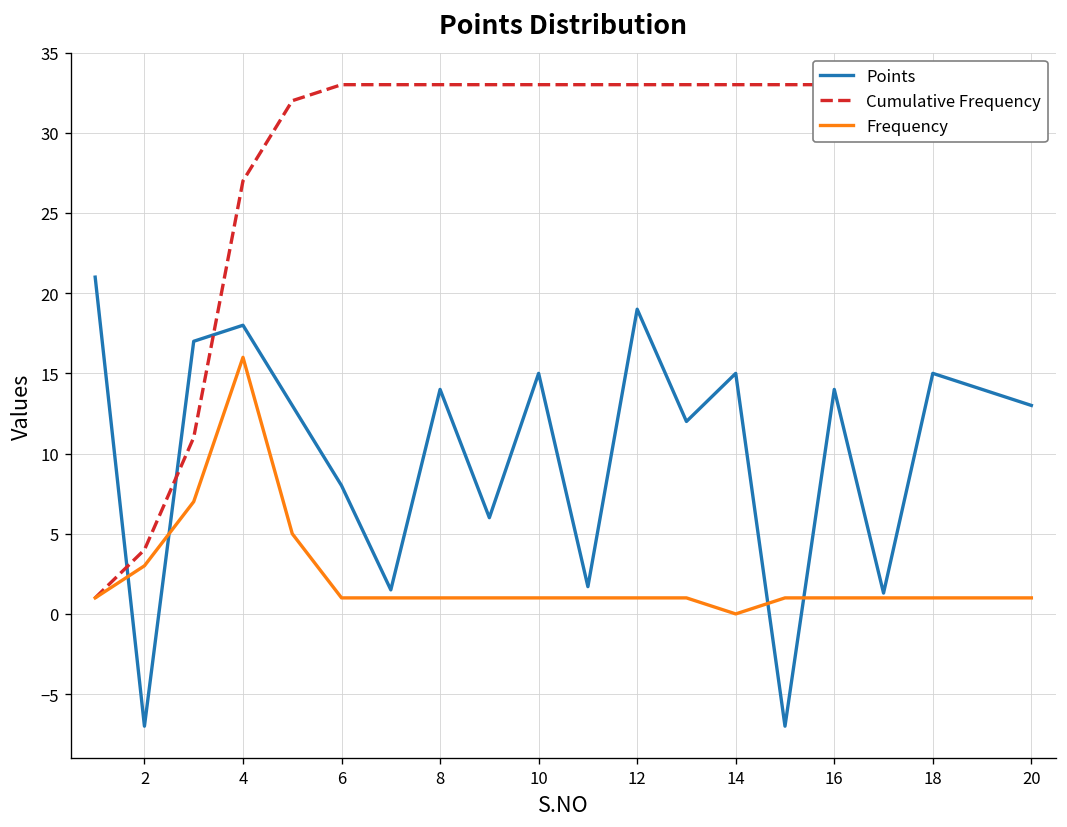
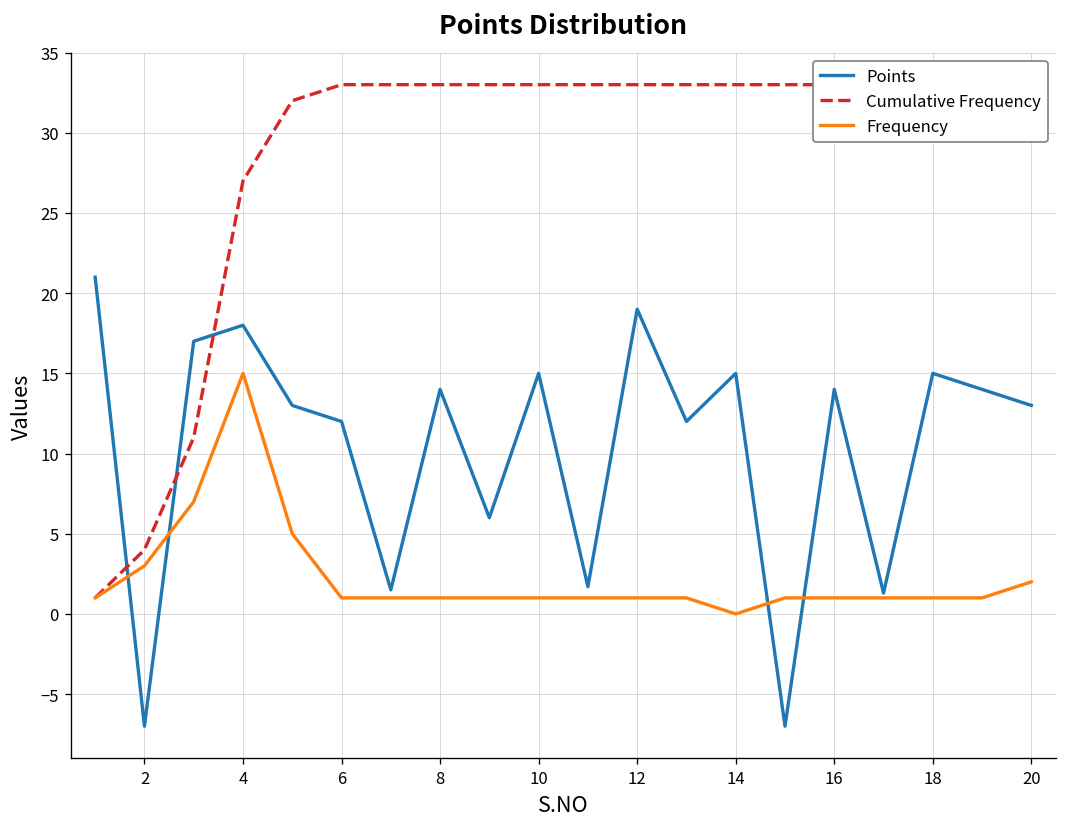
  {
    "Points": {
      "2": -7,
      "4": 18,
-     "6": 8,
+     "6": 12,
      "8": 14,
      "10": 15,
      "12": 19,
      "14": 15,
      "16": 14,
      "18": 15,
      "20": 13
    },
    "Cumulative Frequency": {
      "2": 4,
      "4": 27,
      "6": 33,
      "8": 33,
      "10": 33,
      "12": 33,
      "14": 33
    },
    "Frequency": {
      "2": 3,
-     "4": 16,
+     "4": 15,
      "6": 1,
      "8": 1,
      "10": 1,
      "12": 1,
      "14": 0,
      "16": 1,
      "18": 1,
-     "20": 1
+     "20": 2
    }
  }
